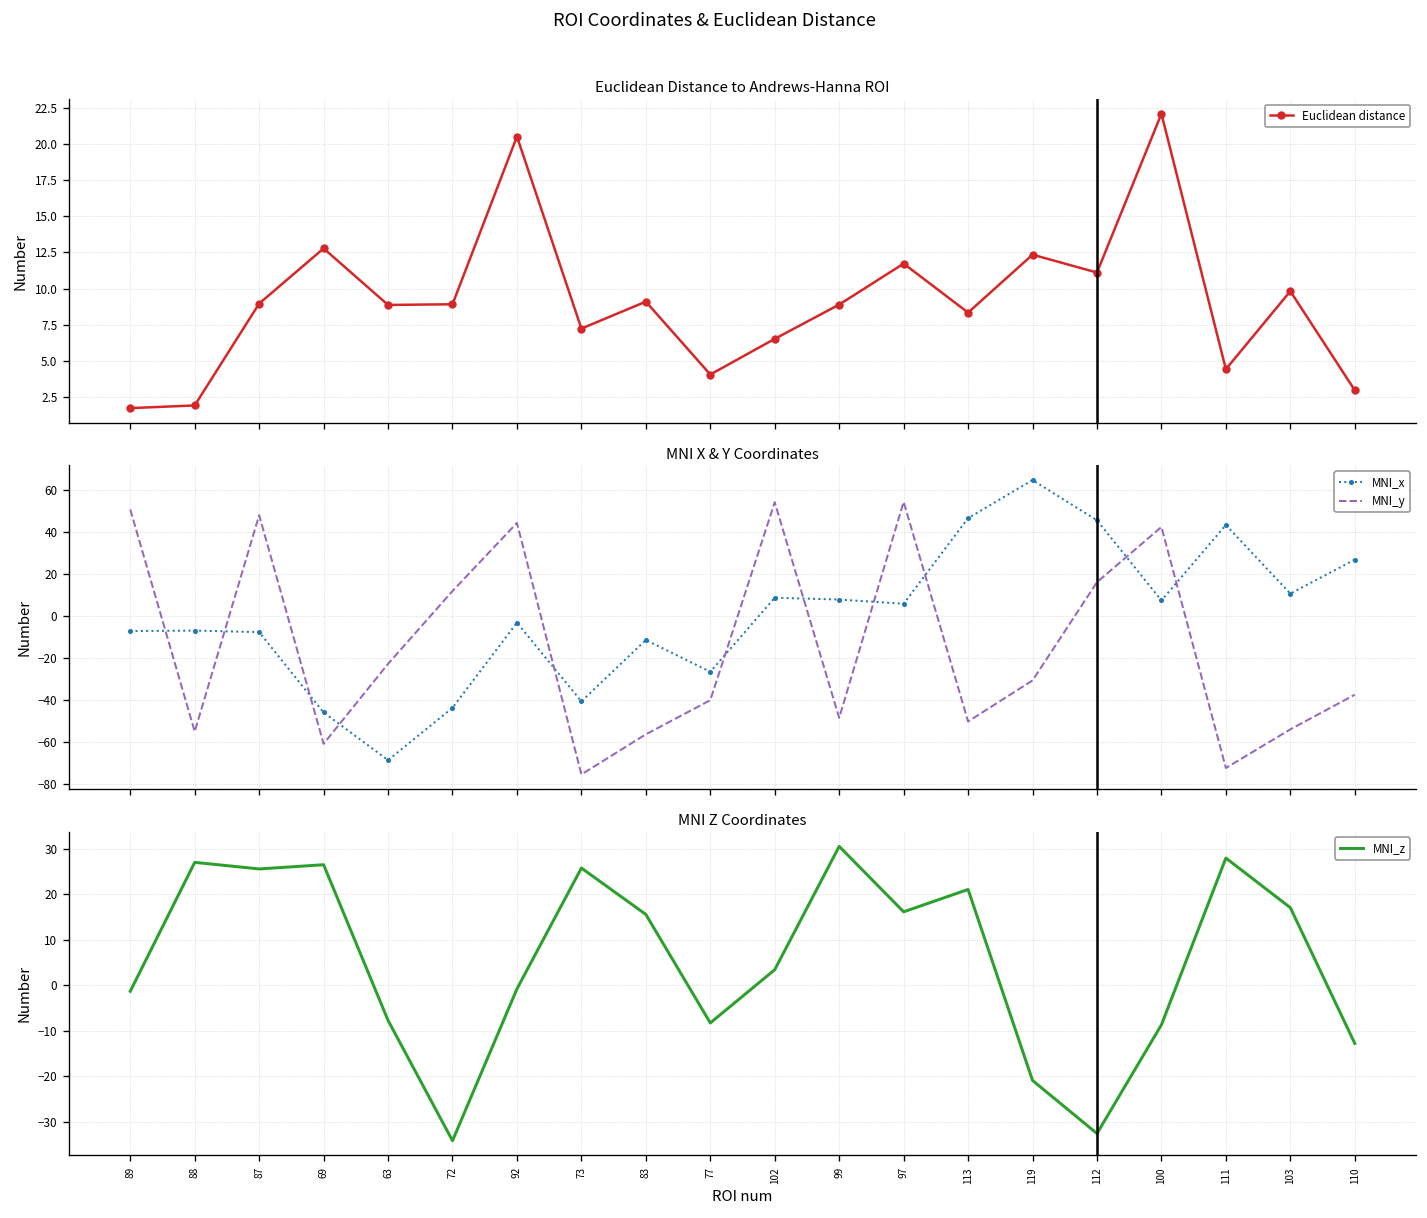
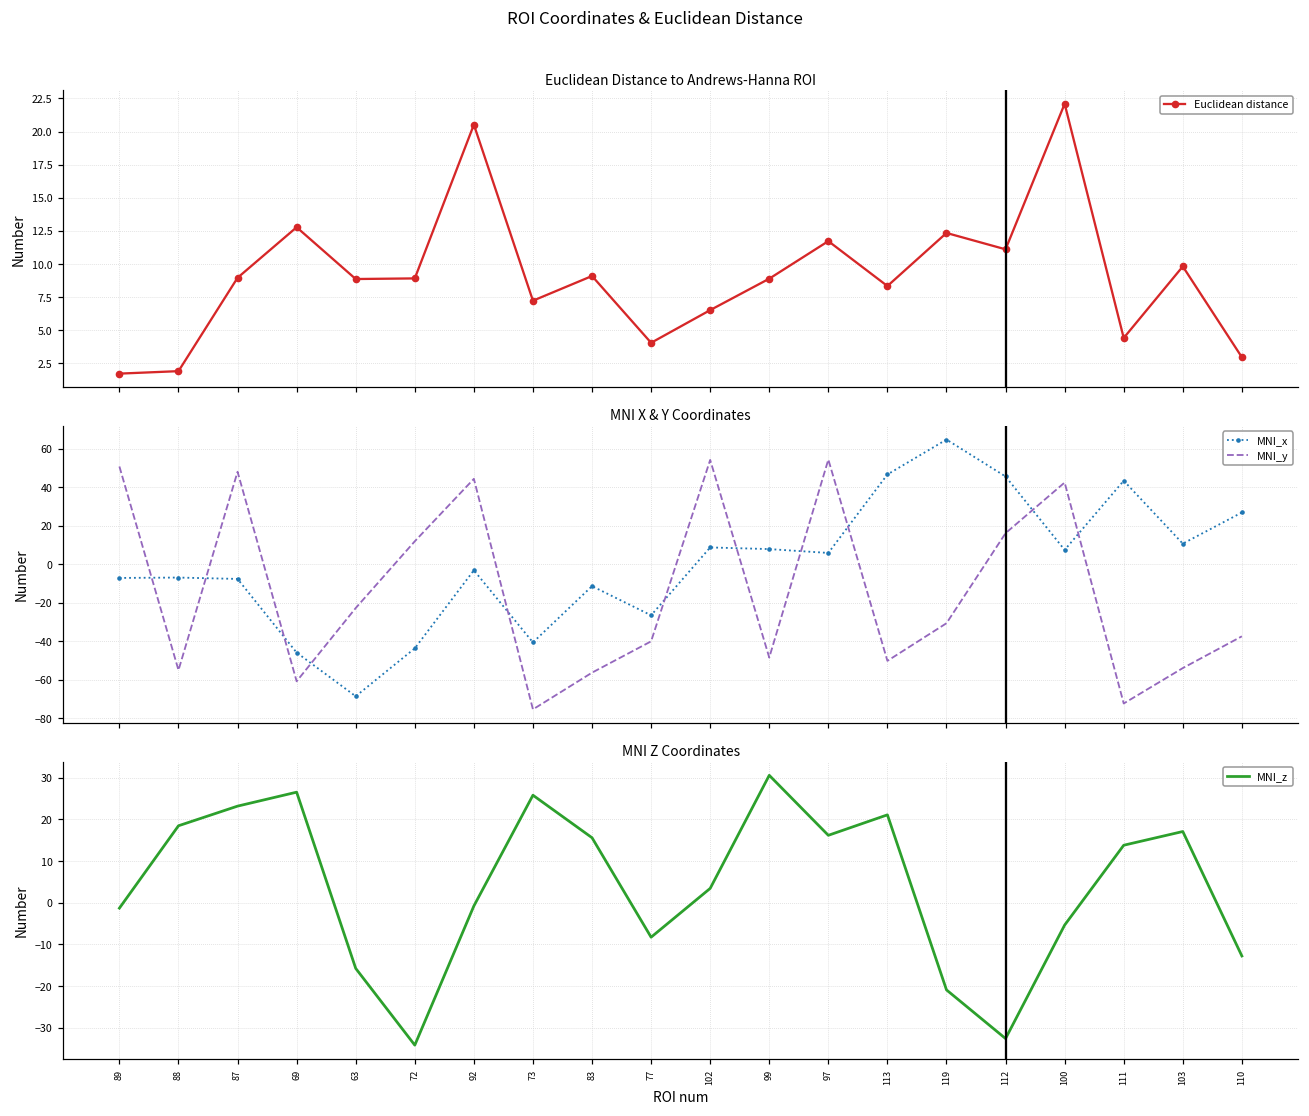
  {
    "MNI Z Coordinates": {
      "89": -1,
-     "88": 27,
-     "87": 26,
+     "88": 18,
+     "87": 23,
      "69": 27,
-     "63": -8,
+     "63": -16,
      "72": -34,
      "92": -1,
      "73": 26,
      "83": 16,
      "77": -8,
      "102": 3,
      "99": 31,
      "97": 16,
      "113": 21,
      "119": -21,
      "112": -33,
-     "100": -9,
-     "111": 28,
+     "100": -5,
+     "111": 14,
      "103": 17,
      "110": -13
    }
  }
